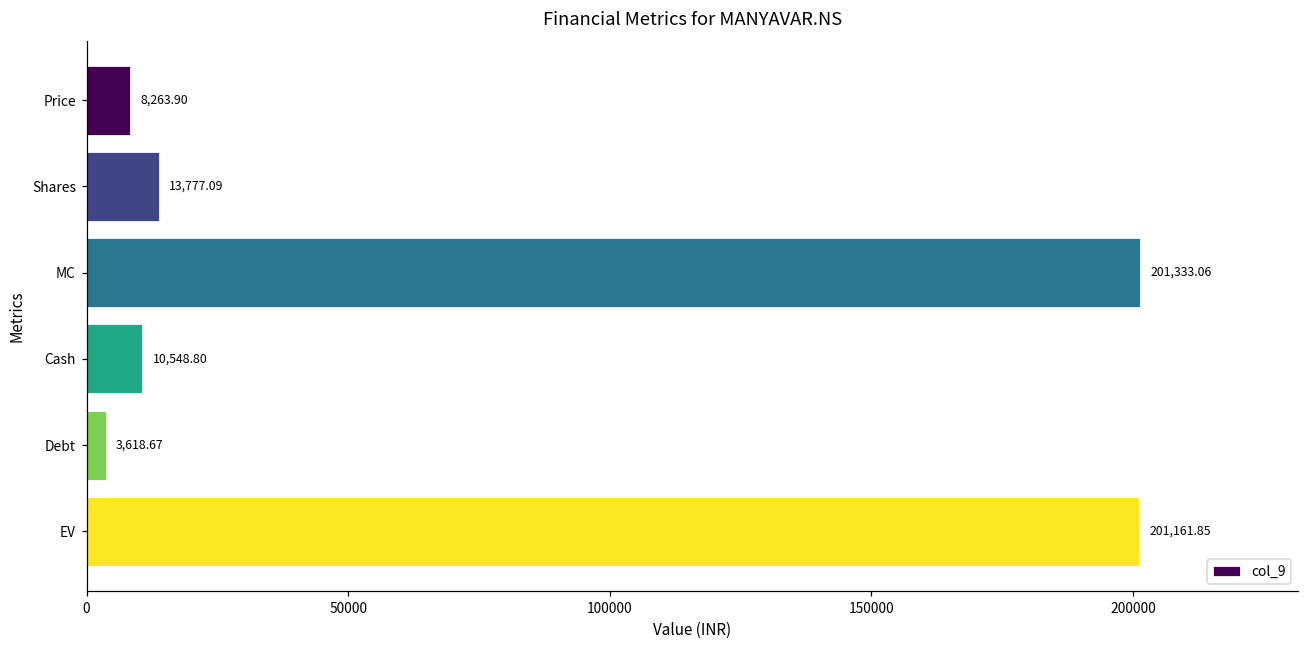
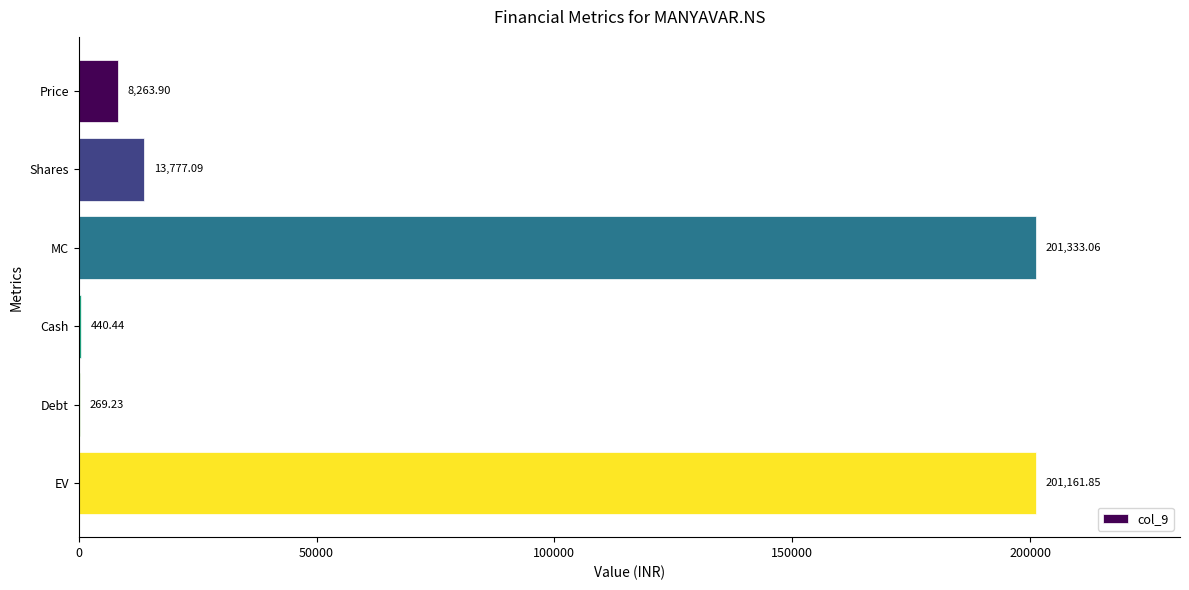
  {
    "Price": "8,263.90",
    "Shares": "13,777.09",
    "MC": "201,333.06",
-   "Cash": "10,548.80",
-   "Debt": "3,618.67",
+   "Cash": "440.44",
+   "Debt": "269.23",
    "EV": "201,161.85"
  }
